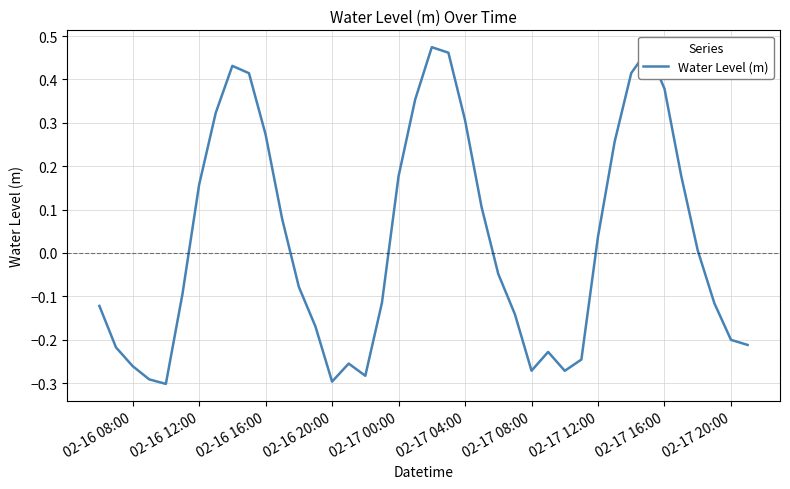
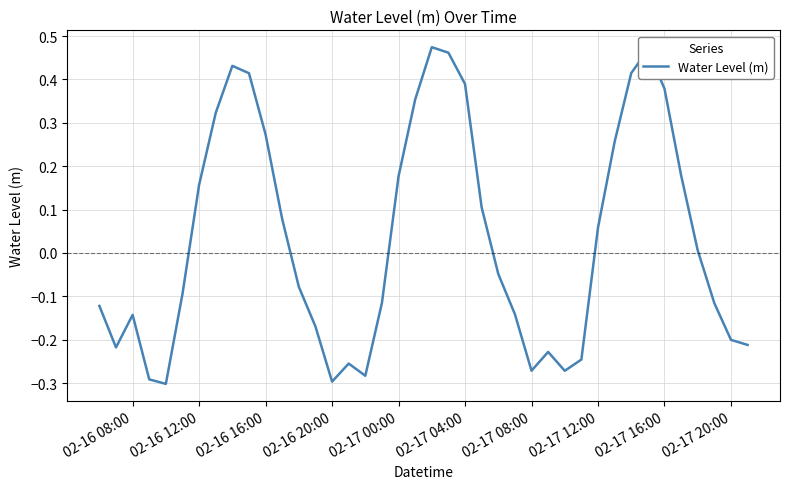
  {
-   "02-16 08:00": -0.26,
+   "02-16 08:00": -0.14,
    "02-16 12:00": 0.16,
    "02-16 16:00": 0.27,
    "02-16 20:00": -0.30,
    "02-17 00:00": 0.18,
-   "02-17 04:00": 0.31,
+   "02-17 04:00": 0.39,
    "02-17 08:00": -0.27,
-   "02-17 12:00": 0.04,
+   "02-17 12:00": 0.06,
    "02-17 16:00": 0.38,
    "02-17 20:00": -0.20
  }
